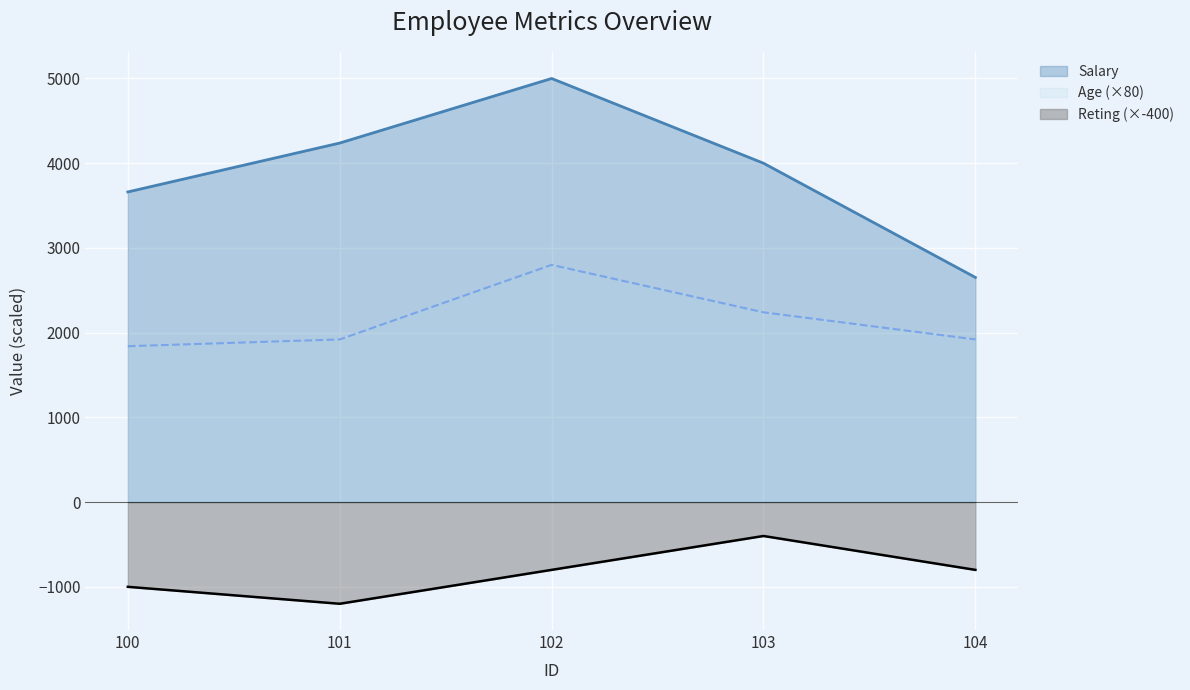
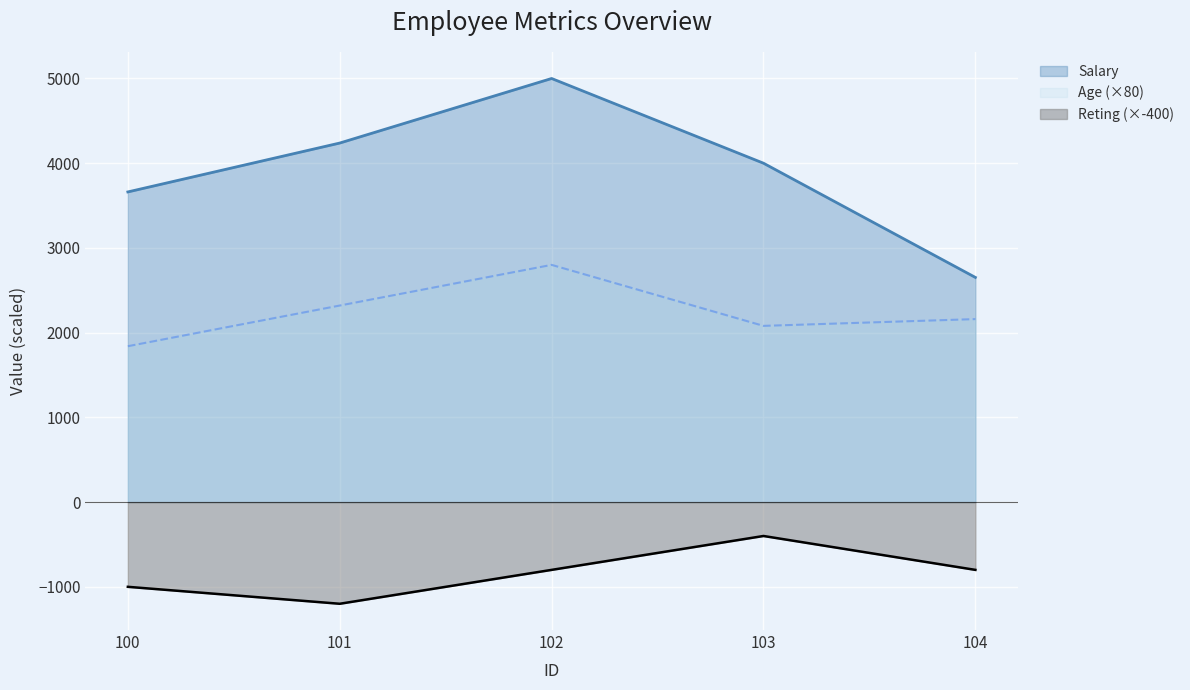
  {
    "Salary": {
      "100": 3700,
      "101": 4200,
      "102": 5000,
      "103": 4000,
      "104": 2700
    },
    "Age (×80)": {
      "100": 1800,
-     "101": 1900,
+     "101": 2300,
      "102": 2800,
-     "103": 2200,
-     "104": 1900
+     "103": 2100,
+     "104": 2200
    }
  }
